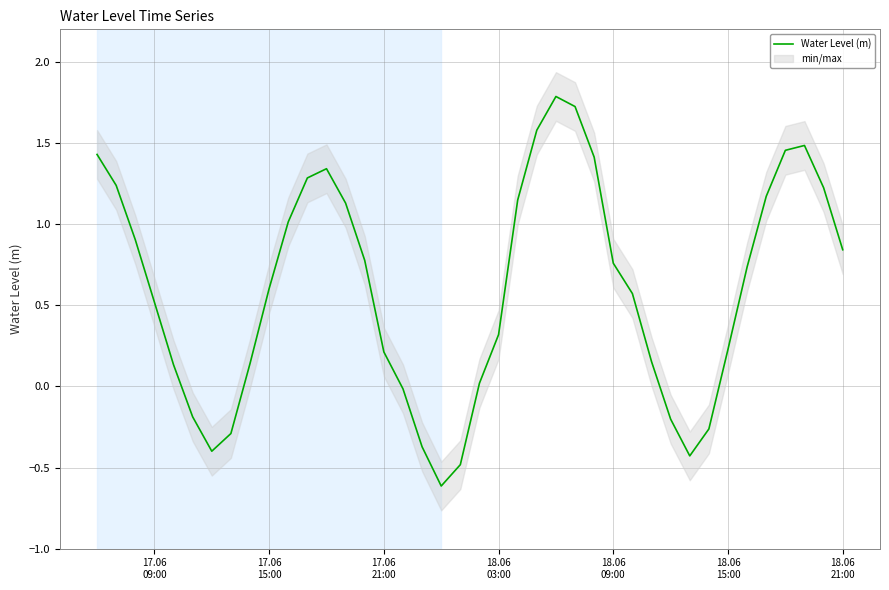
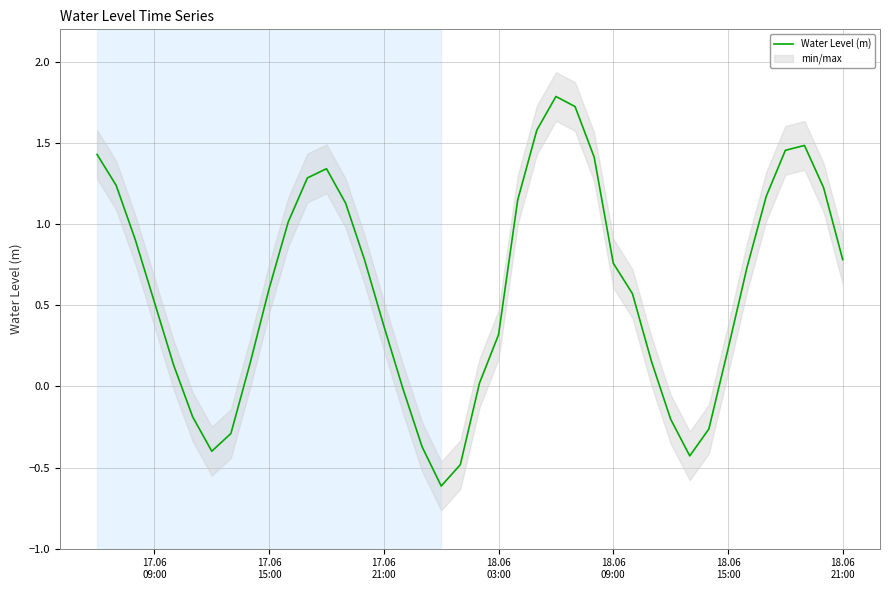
  {
    "Water Level (m)": {
      "17.06 09:00": 0.52,
      "17.06 15:00": 0.60,
-     "17.06 21:00": 0.21,
+     "17.06 21:00": 0.37,
      "18.06 03:00": 0.32,
      "18.06 09:00": 0.76,
      "18.06 15:00": 0.23,
-     "18.06 21:00": 0.84
+     "18.06 21:00": 0.78
    }
  }
